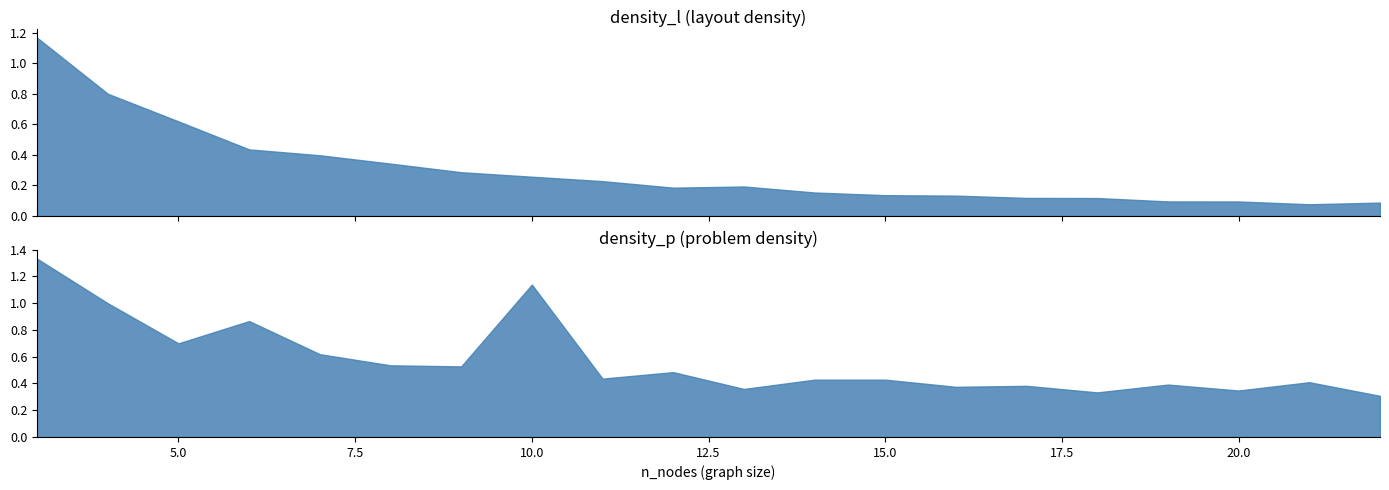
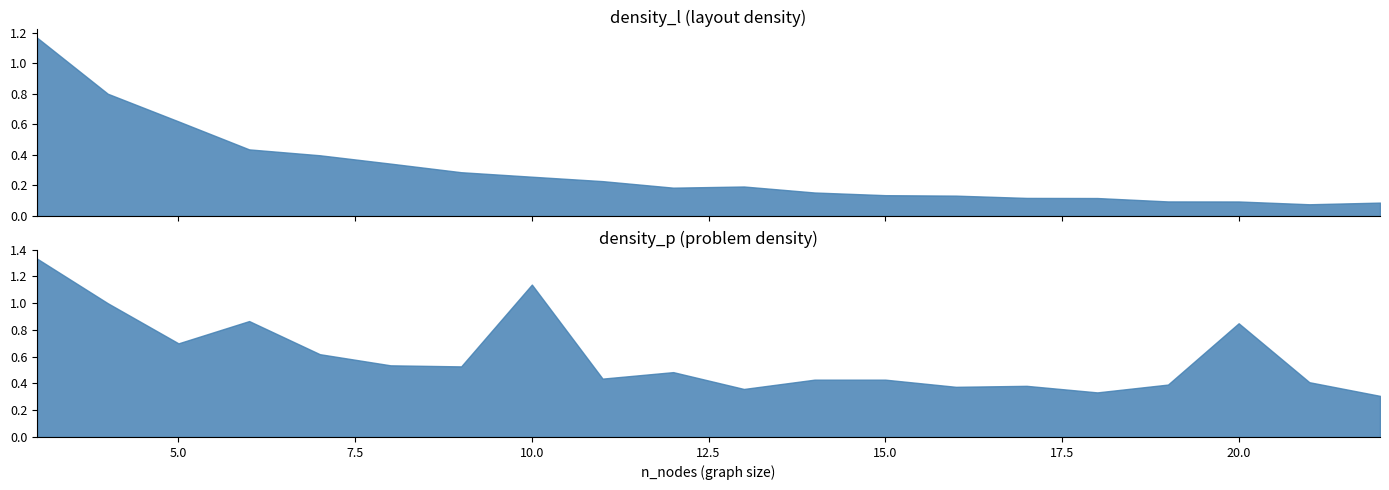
  {
    "density_p (problem density)": {
      "5.0": 0.70,
      "10.0": 1.14,
      "15.0": 0.43,
-     "20.0": 0.35
+     "20.0": 0.85
    }
  }
